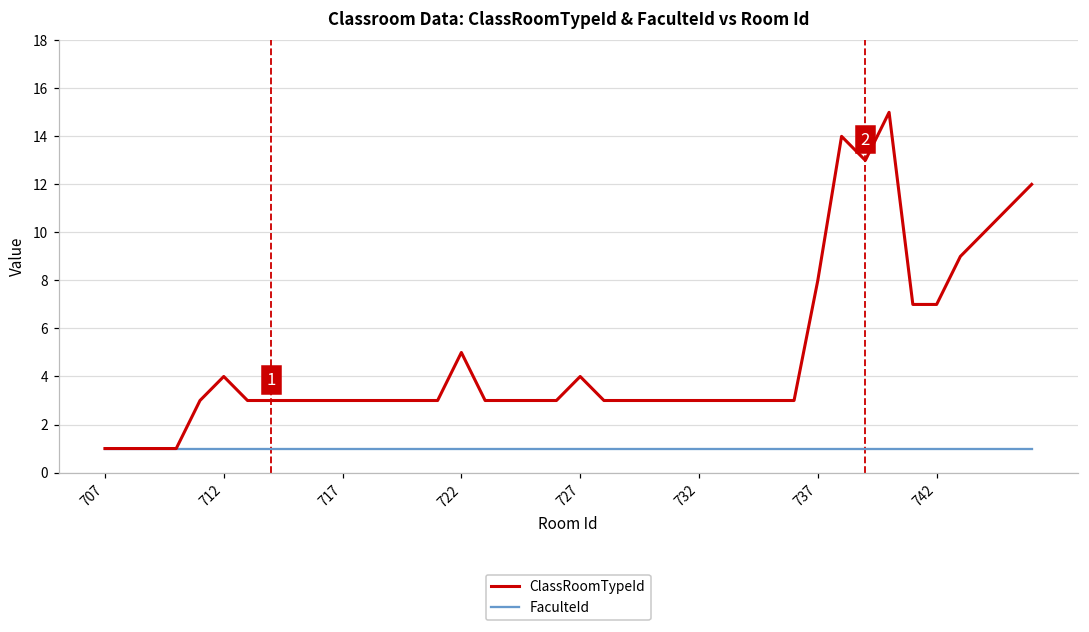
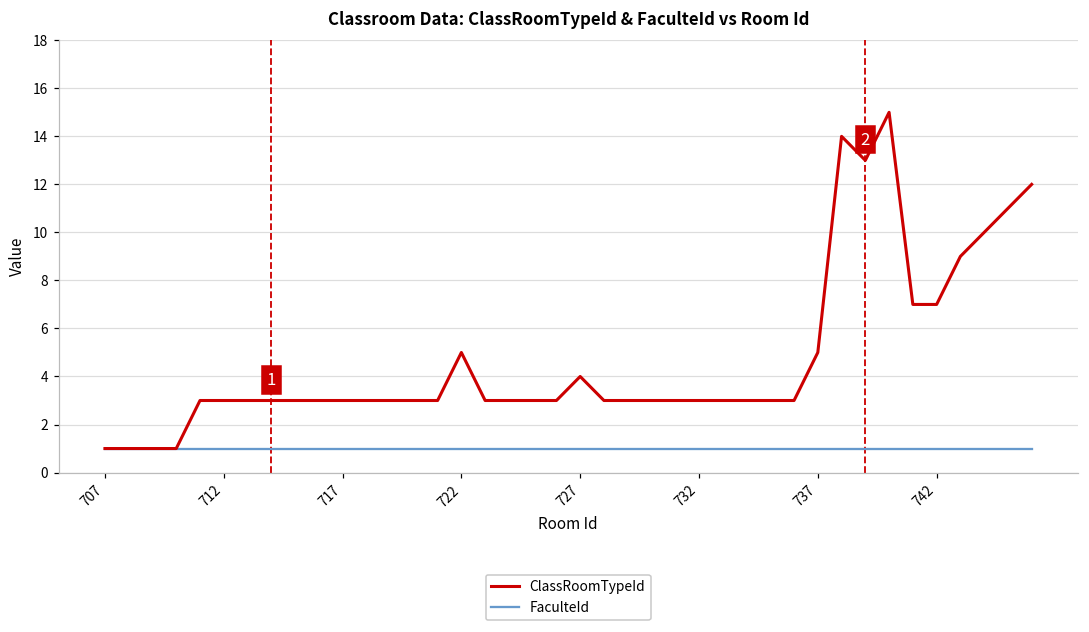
  {
    "ClassRoomTypeId": {
-     "712": 4,
+     "712": 3,
      "717": 3,
      "722": 5,
      "727": 4,
      "732": 3,
-     "737": 8,
+     "737": 5,
      "742": 7
    },
    "FaculteId": {
      "712": 1,
      "717": 1,
      "722": 1,
      "727": 1,
      "732": 1,
      "737": 1,
      "742": 1
    }
  }
